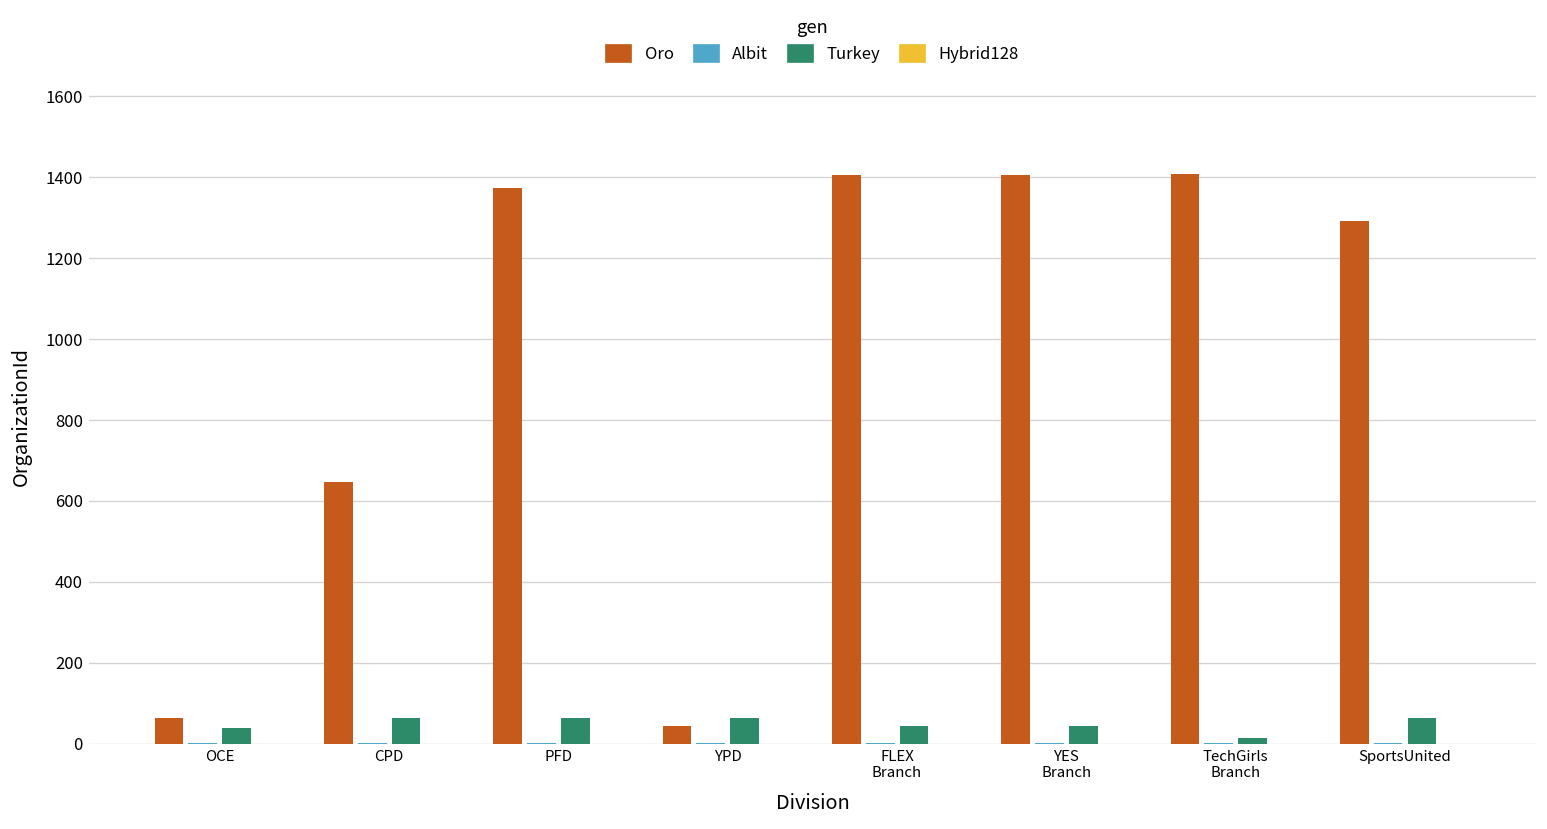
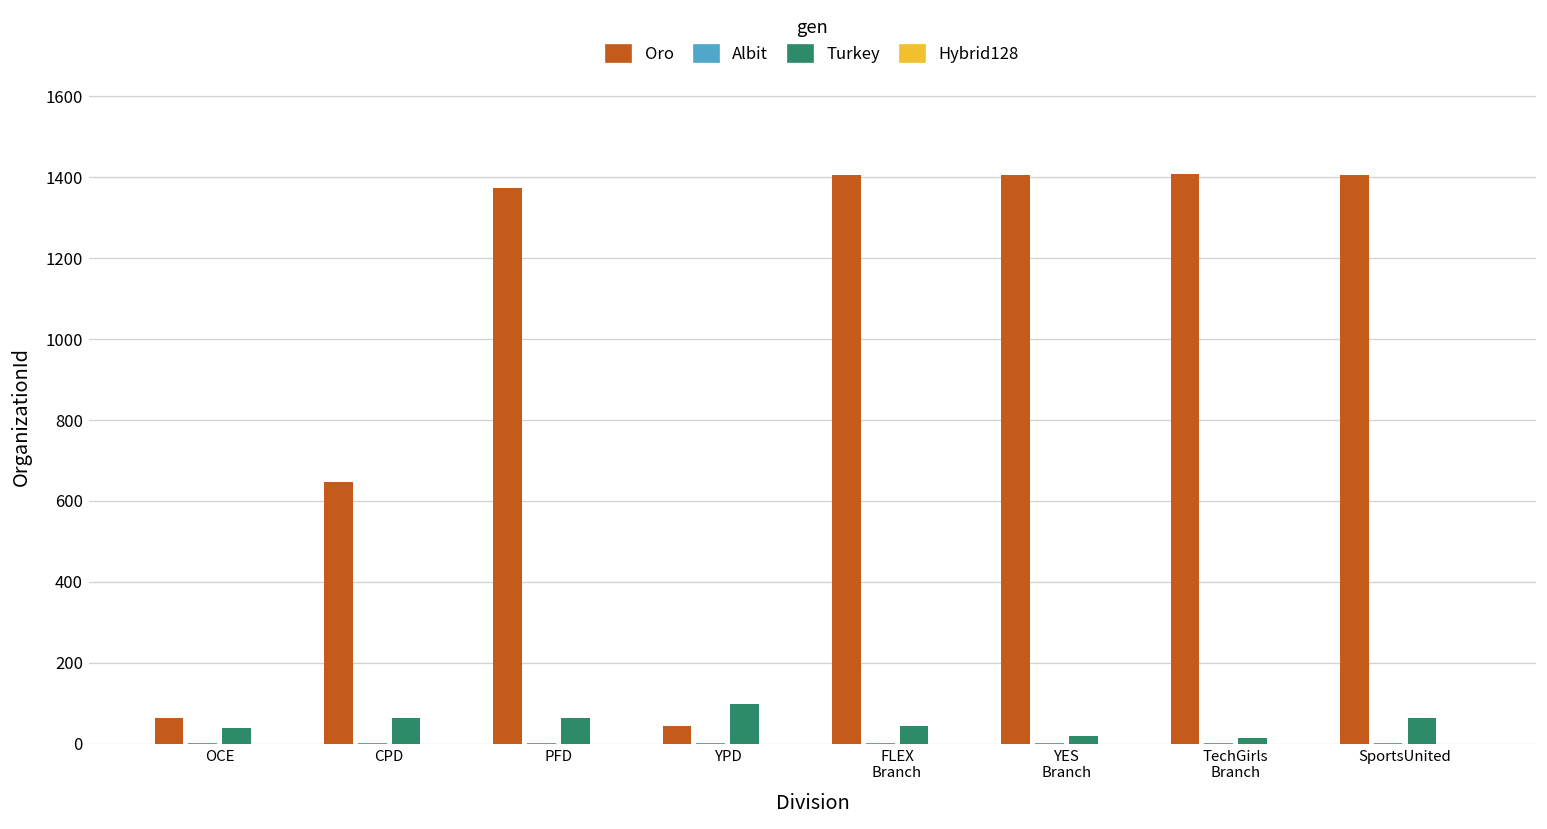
  {
    "Oro": {
      "OCE": 70,
      "CPD": 650,
      "PFD": 1370,
      "YPD": 40,
      "FLEX Branch": 1410,
      "YES Branch": 1410,
      "TechGirls Branch": 1410,
-     "SportsUnited": 1290
+     "SportsUnited": 1400
    },
    "Turkey": {
      "OCE": 40,
      "CPD": 70,
      "PFD": 70,
-     "YPD": 70,
+     "YPD": 100,
      "FLEX Branch": 40,
-     "YES Branch": 40,
+     "YES Branch": 20,
      "TechGirls Branch": 10,
      "SportsUnited": 70
    },
    "Hybrid128": {
      "OCE": 0,
      "CPD": 0,
      "PFD": 0,
      "YPD": 0,
      "FLEX Branch": 0,
      "YES Branch": 0,
      "TechGirls Branch": 0,
      "SportsUnited": 0
    }
  }
